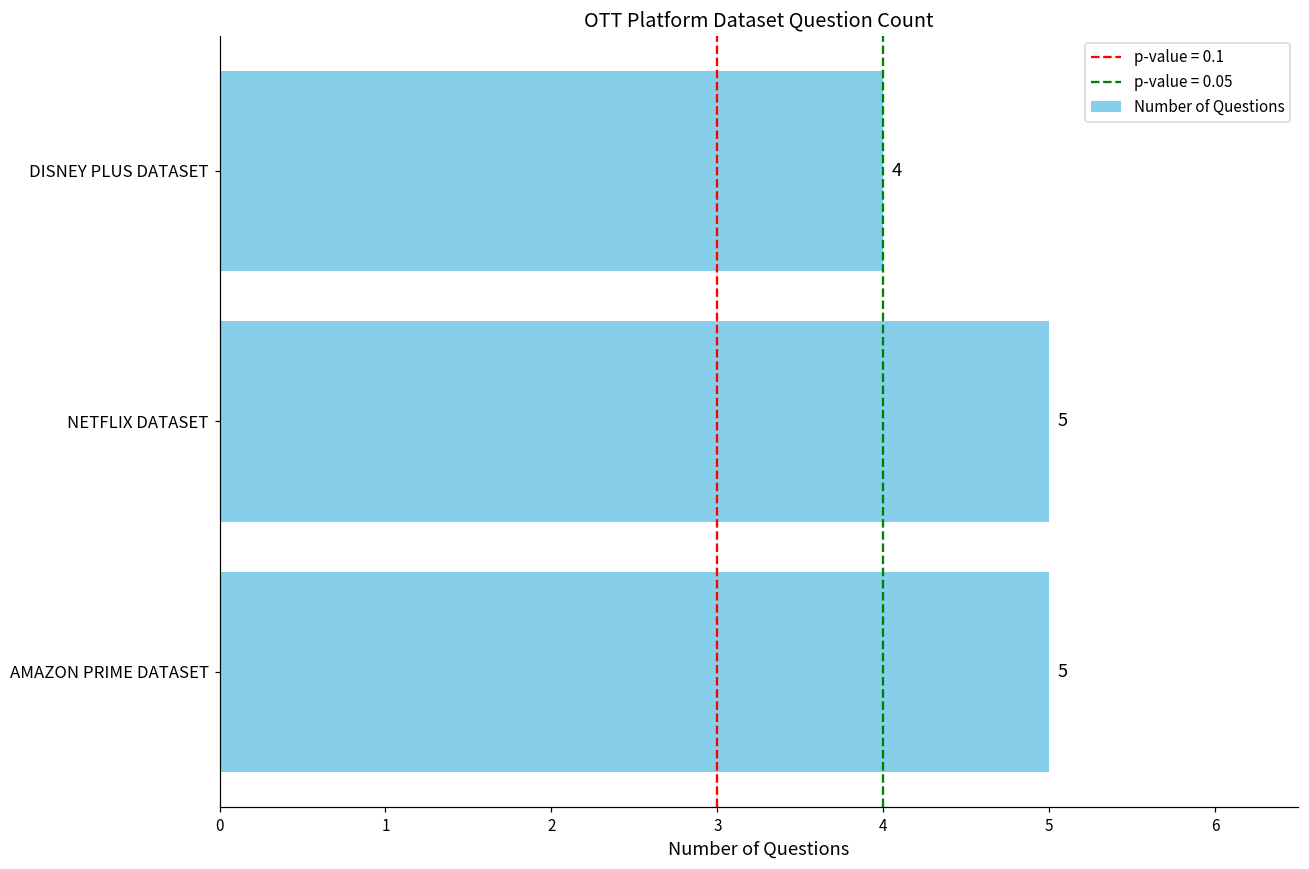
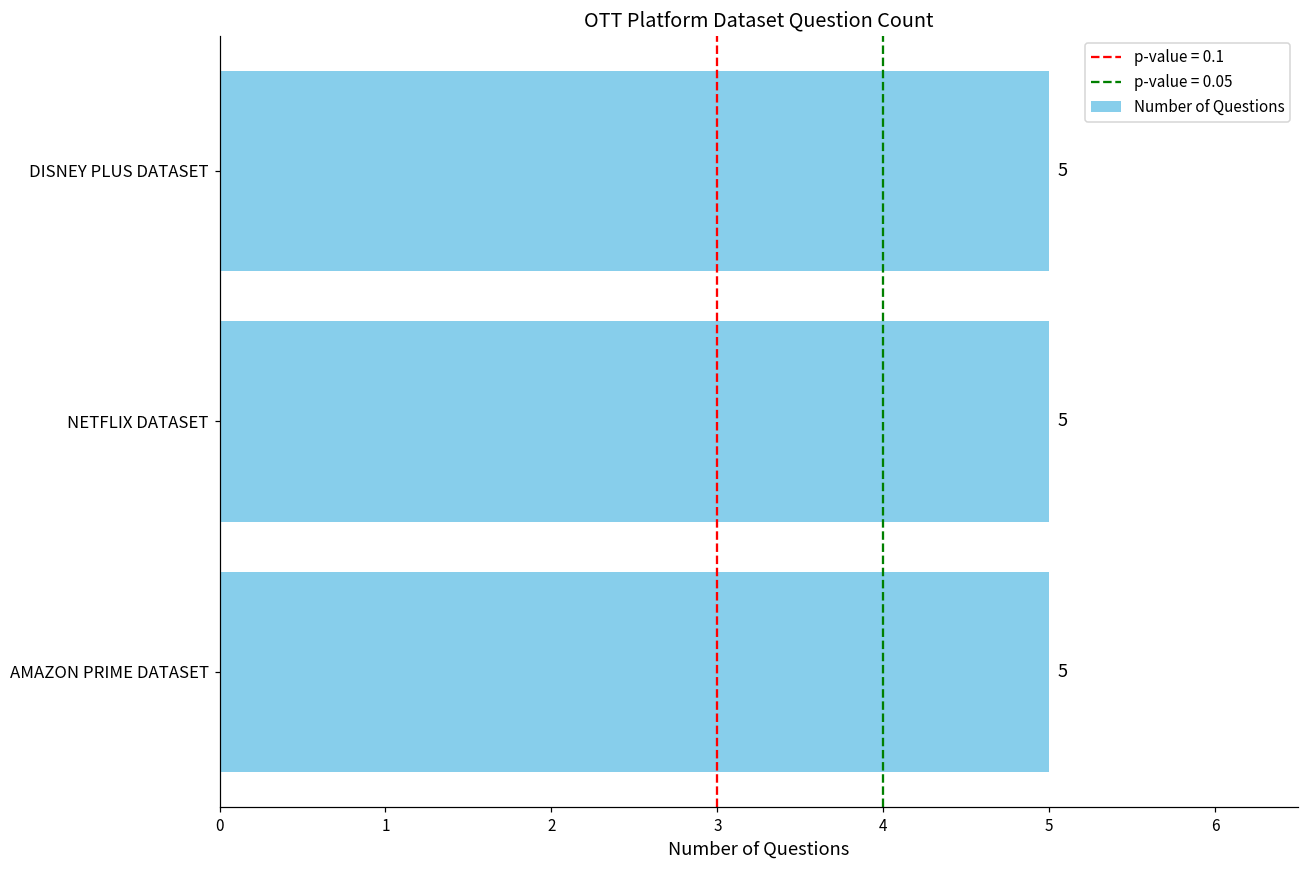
  {
-   "DISNEY PLUS DATASET": 4,
+   "DISNEY PLUS DATASET": 5,
    "NETFLIX DATASET": 5,
    "AMAZON PRIME DATASET": 5
  }
